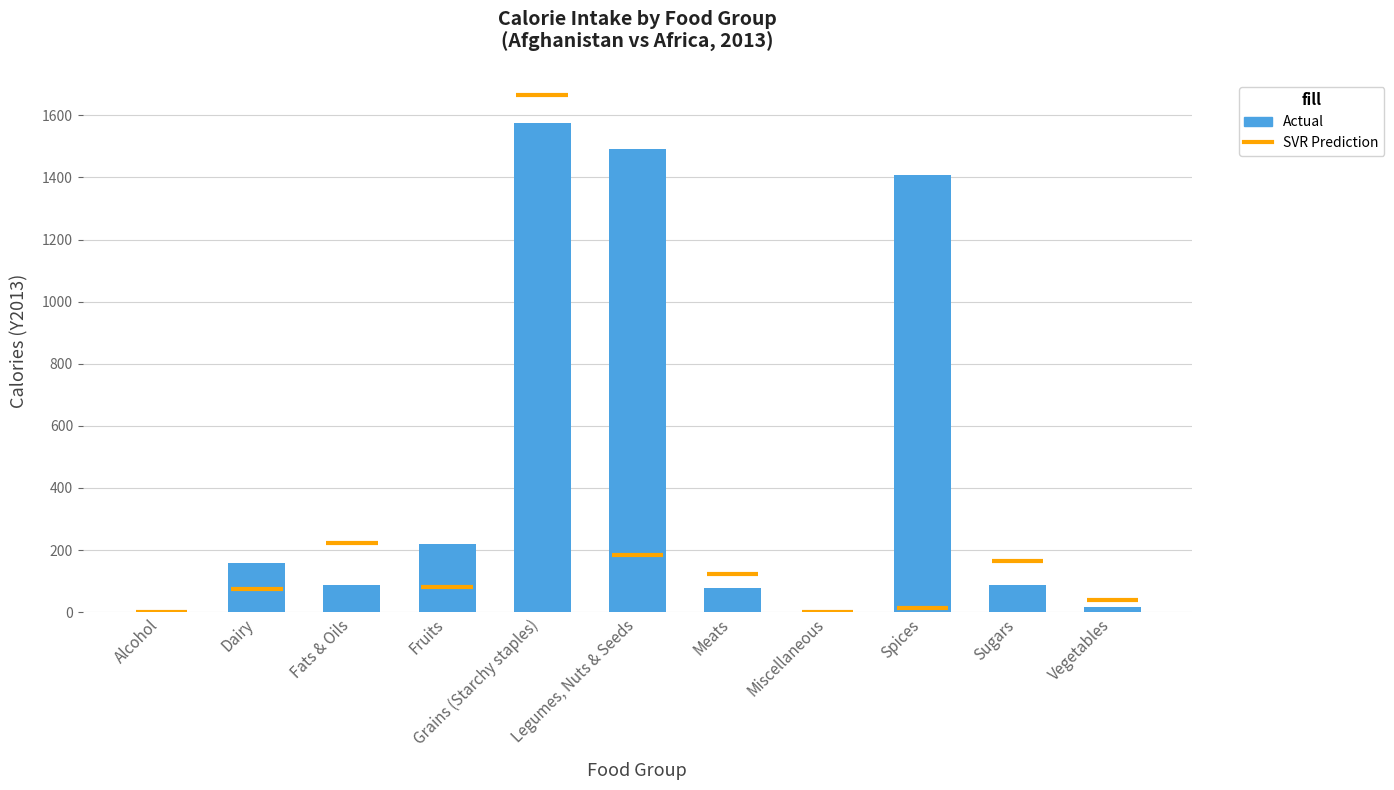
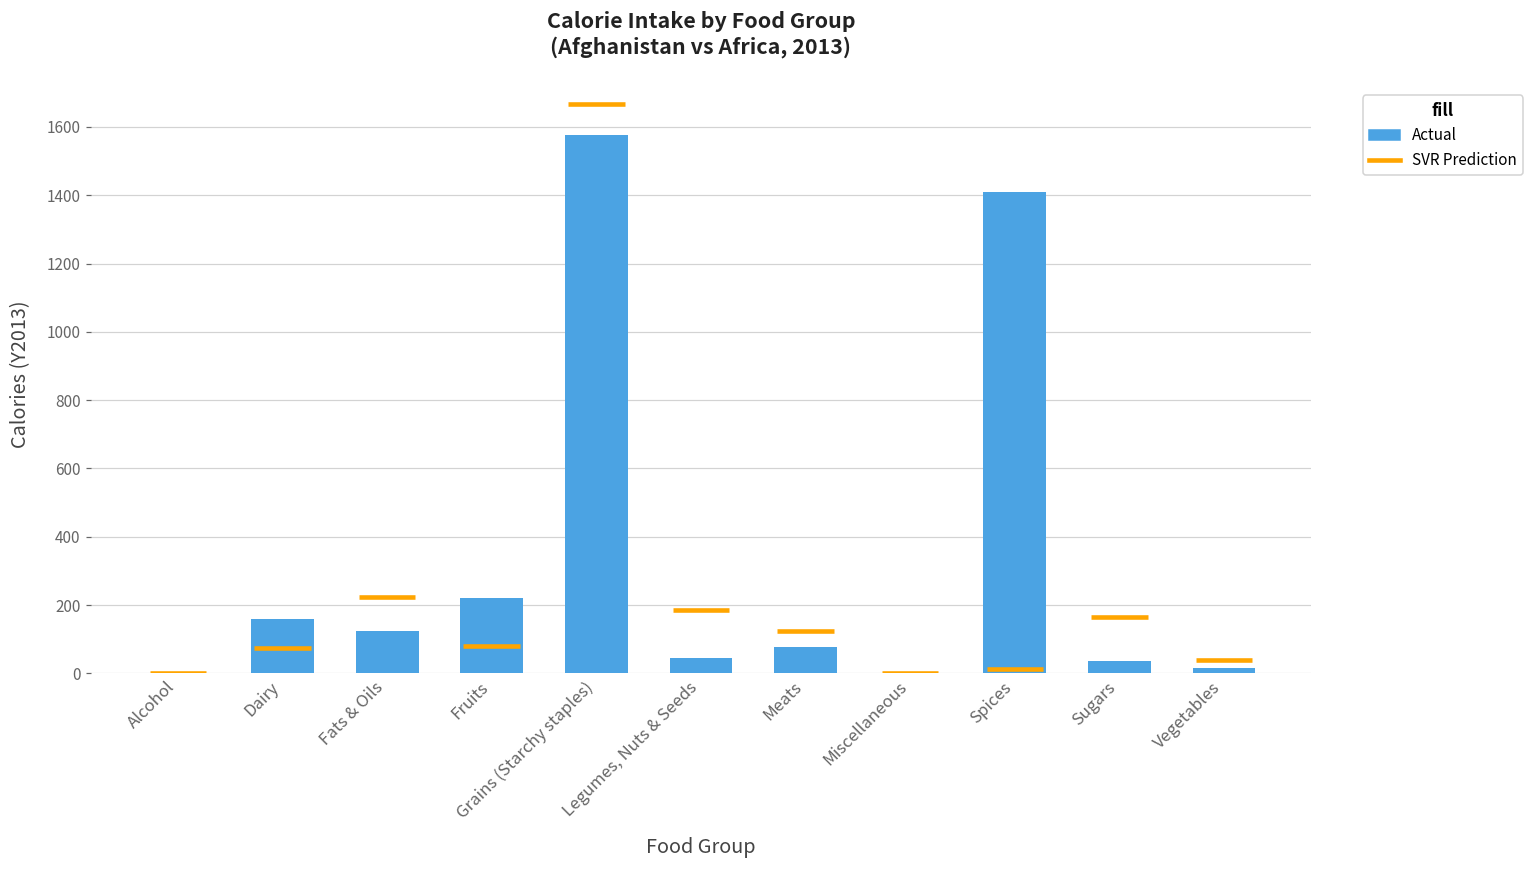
  {
    "Actual": {
      "Alcohol": 0,
      "Dairy": 160,
-     "Fats & Oils": 90,
+     "Fats & Oils": 130,
      "Fruits": 220,
      "Grains (Starchy staples)": 1580,
-     "Legumes, Nuts & Seeds": 1490,
+     "Legumes, Nuts & Seeds": 40,
      "Meats": 80,
      "Spices": 1410,
-     "Sugars": 90,
+     "Sugars": 40,
      "Vegetables": 20
    }
  }
